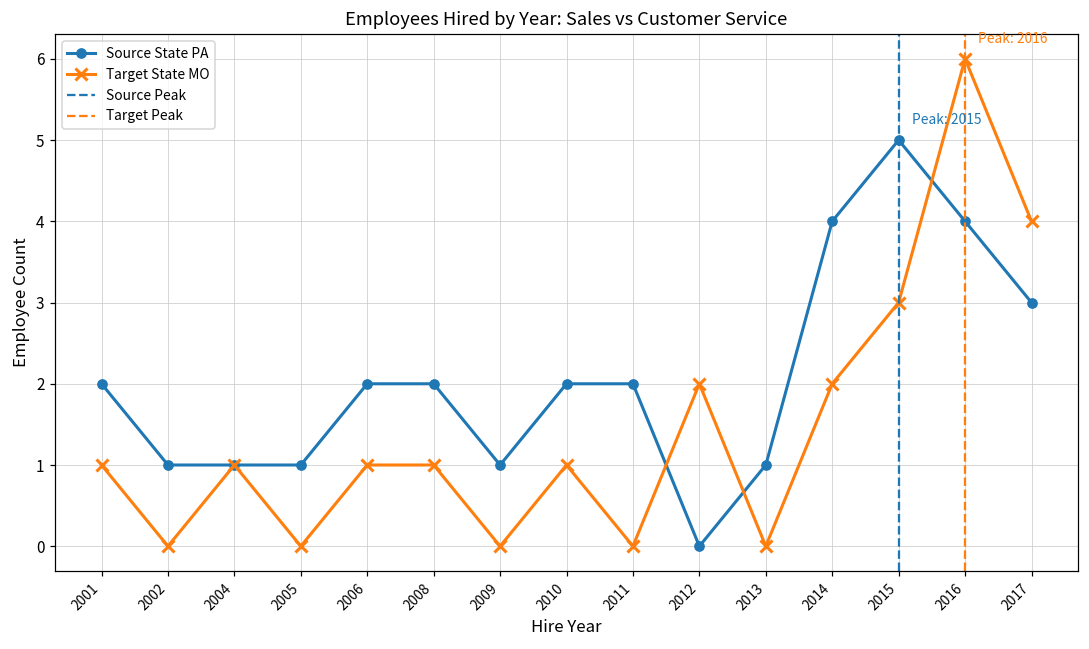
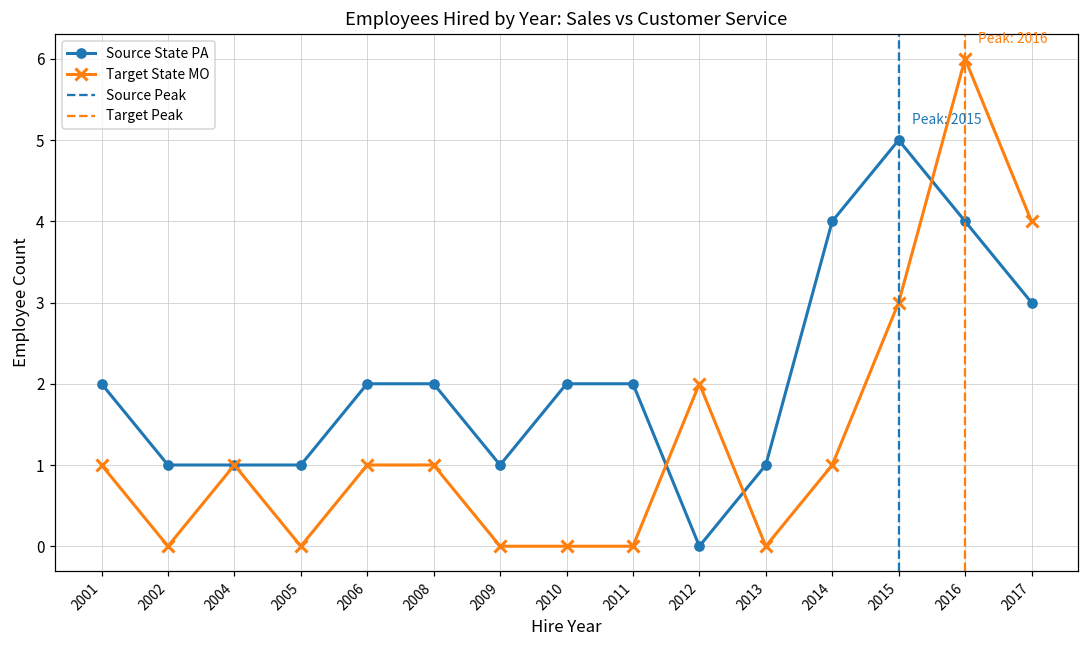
  {
    "Source State PA": {
      "2001": 2,
      "2002": 1,
      "2005": 1,
      "2006": 2,
      "2008": 2,
      "2009": 1,
      "2010": 2,
      "2011": 2,
      "2012": 0,
      "2013": 1,
      "2014": 4,
      "2016": 4,
      "2017": 3
    },
    "Target State MO": {
      "2001": 1,
      "2002": 0,
      "2005": 0,
      "2006": 1,
      "2008": 1,
      "2009": 0,
-     "2010": 1,
+     "2010": 0,
      "2011": 0,
      "2012": 2,
      "2013": 0,
-     "2014": 2,
+     "2014": 1,
      "2015": 3,
      "2017": 4
    }
  }
